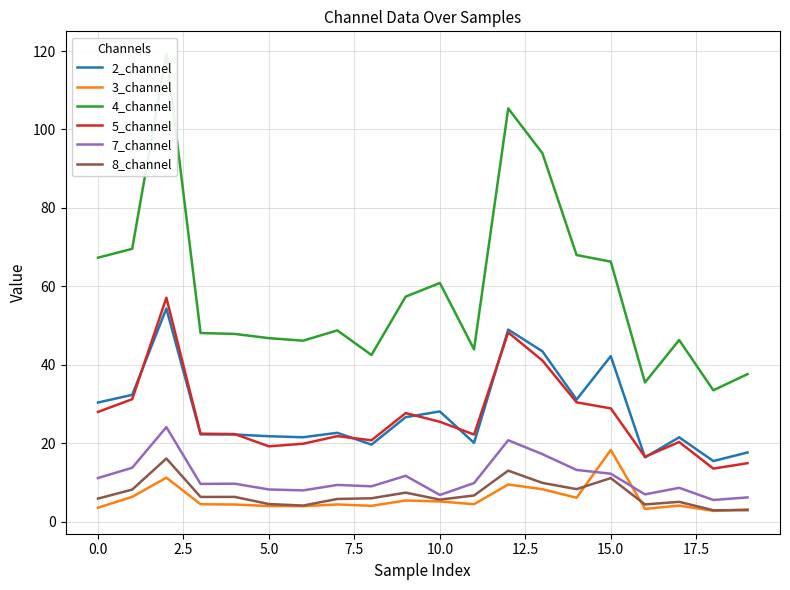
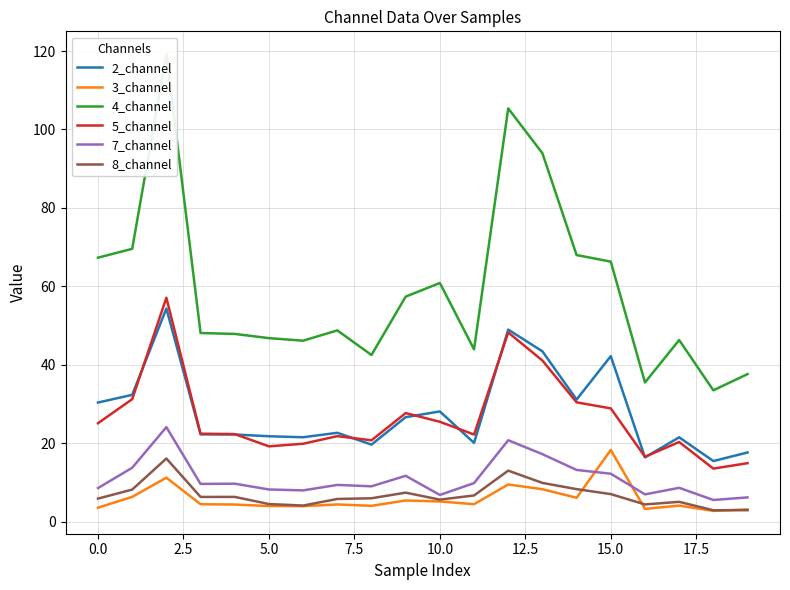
  {
    "2_channel": {
      "0.0": 30,
      "5.0": 22,
      "10.0": 28,
      "15.0": 42
    },
    "3_channel": {
      "0.0": 4,
      "15.0": 18
    },
    "4_channel": {
      "0.0": 67,
      "5.0": 47,
      "10.0": 61,
      "15.0": 66
    },
    "5_channel": {
-     "0.0": 28,
+     "0.0": 25,
      "5.0": 19,
      "10.0": 25,
      "15.0": 29
    },
    "7_channel": {
-     "0.0": 11,
+     "0.0": 9,
      "5.0": 8,
      "10.0": 7,
      "15.0": 12
    },
    "8_channel": {
      "0.0": 6,
-     "15.0": 11
+     "15.0": 7
    }
  }
